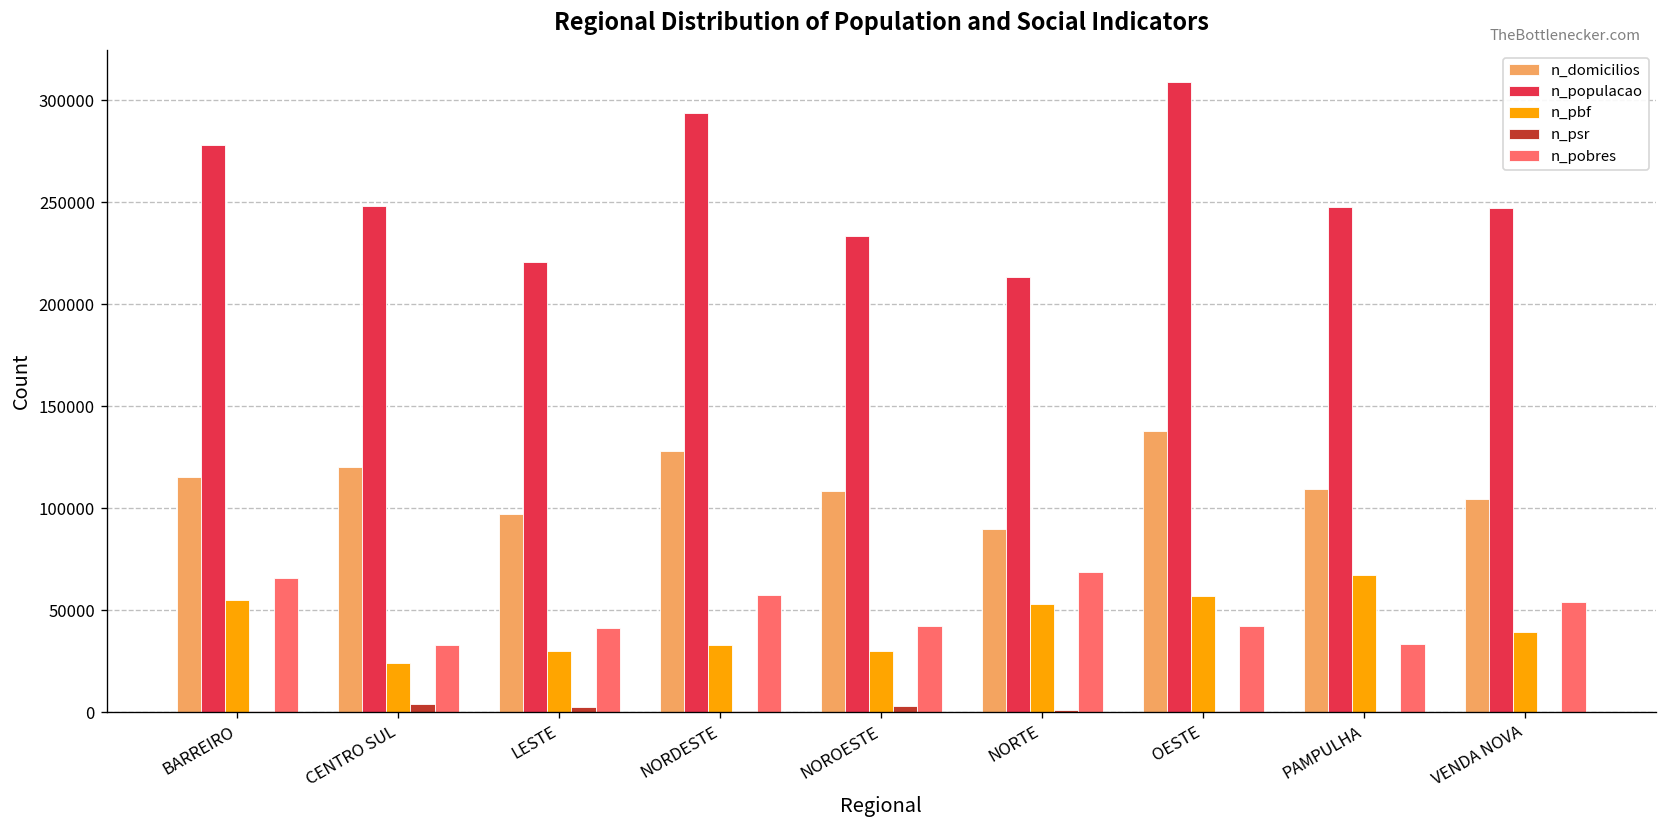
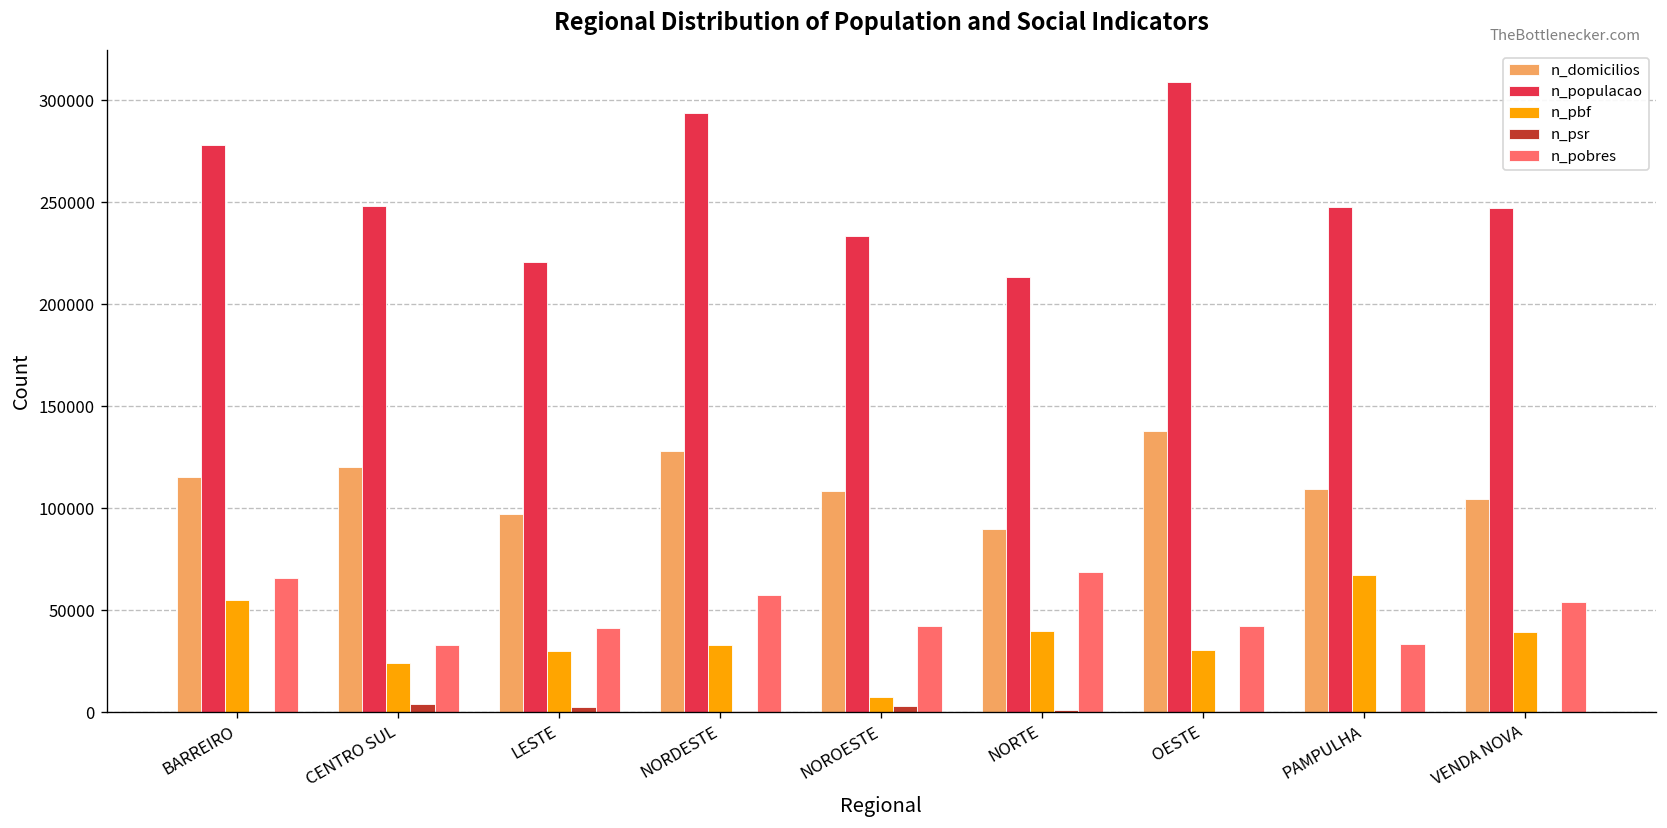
  {
    "n_pbf": {
      "BARREIRO": 55000,
      "CENTRO SUL": 24000,
      "LESTE": 30000,
      "NORDESTE": 33000,
-     "NOROESTE": 30000,
-     "NORTE": 53000,
-     "OESTE": 57000,
+     "NOROESTE": 7000,
+     "NORTE": 40000,
+     "OESTE": 30000,
      "PAMPULHA": 67000,
      "VENDA NOVA": 40000
    }
  }
